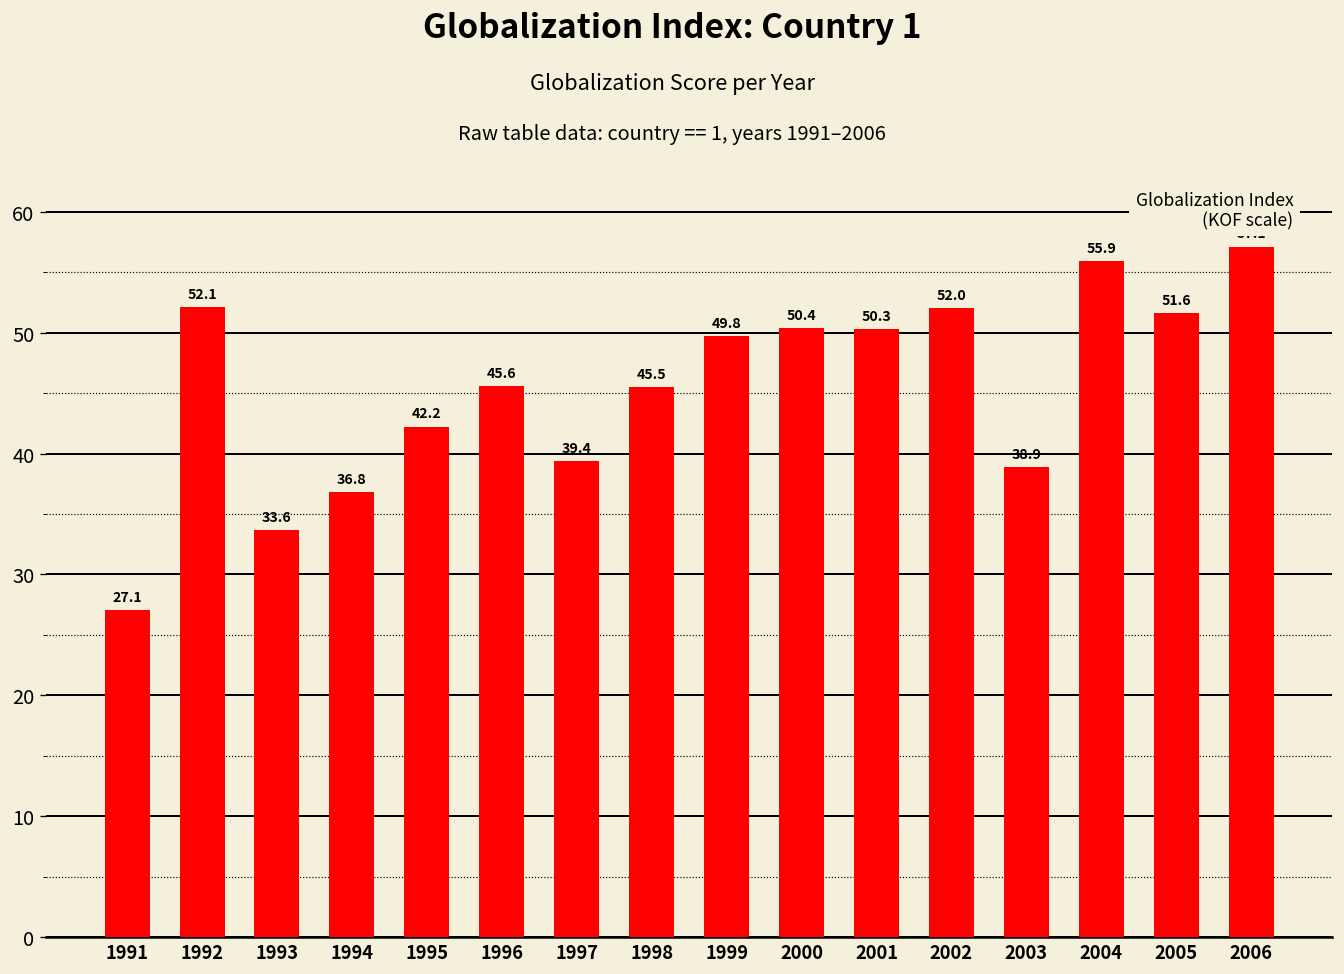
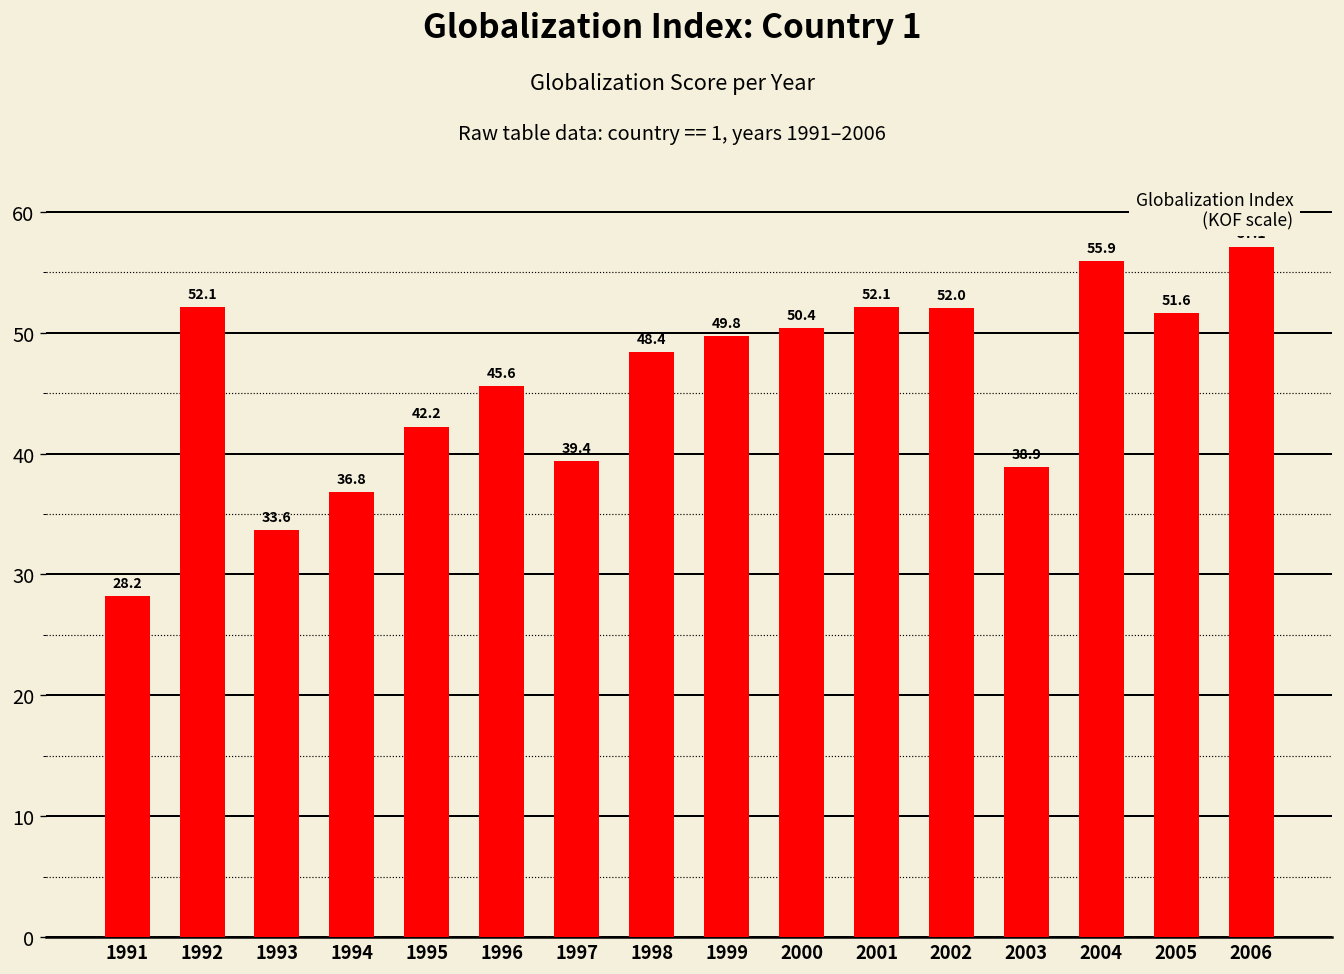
  {
-   "1991": 27.1,
+   "1991": 28.2,
    "1992": 52.1,
    "1993": 33.6,
    "1994": 36.8,
    "1995": 42.2,
    "1996": 45.6,
    "1997": 39.4,
-   "1998": 45.5,
+   "1998": 48.4,
    "1999": 49.8,
    "2000": 50.4,
-   "2001": 50.3,
+   "2001": 52.1,
    "2002": 52.0,
    "2003": 38.9,
    "2004": 55.9,
    "2005": 51.6
  }
